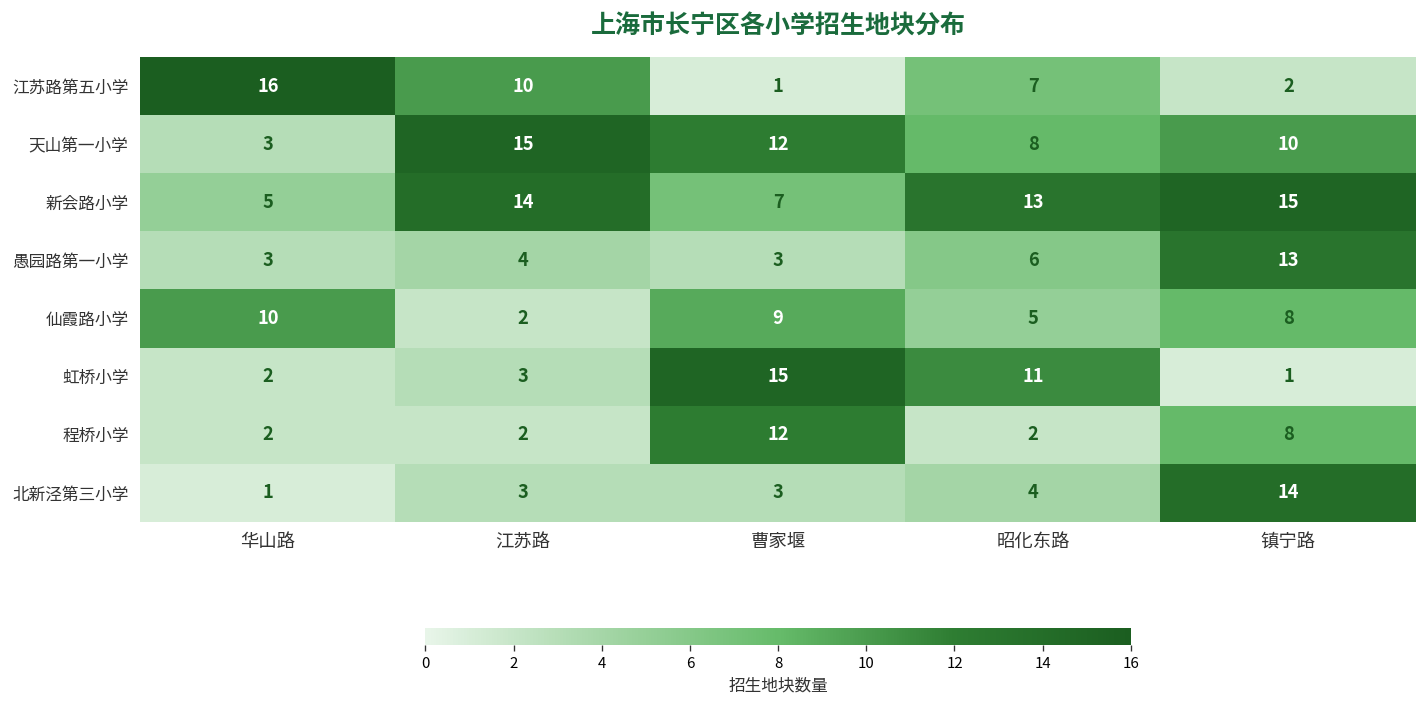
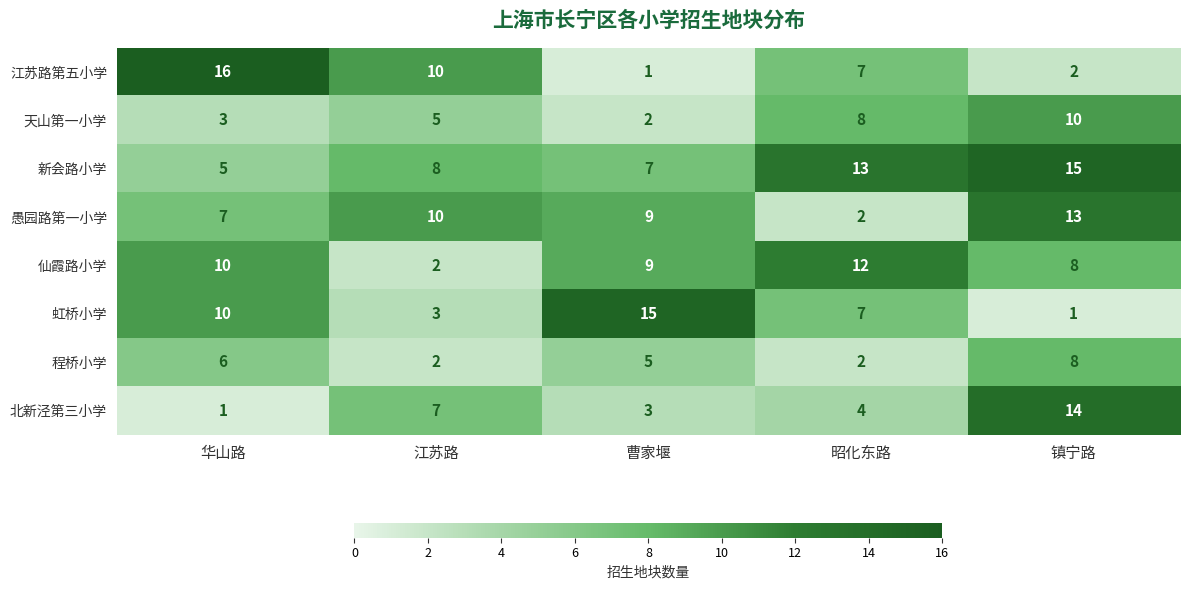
  {
    "江苏路第五小学": {
      "华山路": 16,
      "江苏路": 10,
      "曹家堰": 1,
      "昭化东路": 7,
      "镇宁路": 2
    },
    "天山第一小学": {
      "华山路": 3,
-     "江苏路": 15,
-     "曹家堰": 12,
+     "江苏路": 5,
+     "曹家堰": 2,
      "昭化东路": 8,
      "镇宁路": 10
    },
    "新会路小学": {
      "华山路": 5,
-     "江苏路": 14,
+     "江苏路": 8,
      "曹家堰": 7,
      "昭化东路": 13,
      "镇宁路": 15
    },
    "愚园路第一小学": {
-     "华山路": 3,
-     "江苏路": 4,
-     "曹家堰": 3,
-     "昭化东路": 6,
+     "华山路": 7,
+     "江苏路": 10,
+     "曹家堰": 9,
+     "昭化东路": 2,
      "镇宁路": 13
    },
    "仙霞路小学": {
      "华山路": 10,
      "江苏路": 2,
      "曹家堰": 9,
-     "昭化东路": 5,
+     "昭化东路": 12,
      "镇宁路": 8
    },
    "虹桥小学": {
-     "华山路": 2,
+     "华山路": 10,
      "江苏路": 3,
      "曹家堰": 15,
-     "昭化东路": 11,
+     "昭化东路": 7,
      "镇宁路": 1
    },
    "程桥小学": {
-     "华山路": 2,
+     "华山路": 6,
      "江苏路": 2,
-     "曹家堰": 12,
+     "曹家堰": 5,
      "昭化东路": 2,
      "镇宁路": 8
    },
    "北新泾第三小学": {
      "华山路": 1,
-     "江苏路": 3,
+     "江苏路": 7,
      "曹家堰": 3,
      "昭化东路": 4,
      "镇宁路": 14
    }
  }
